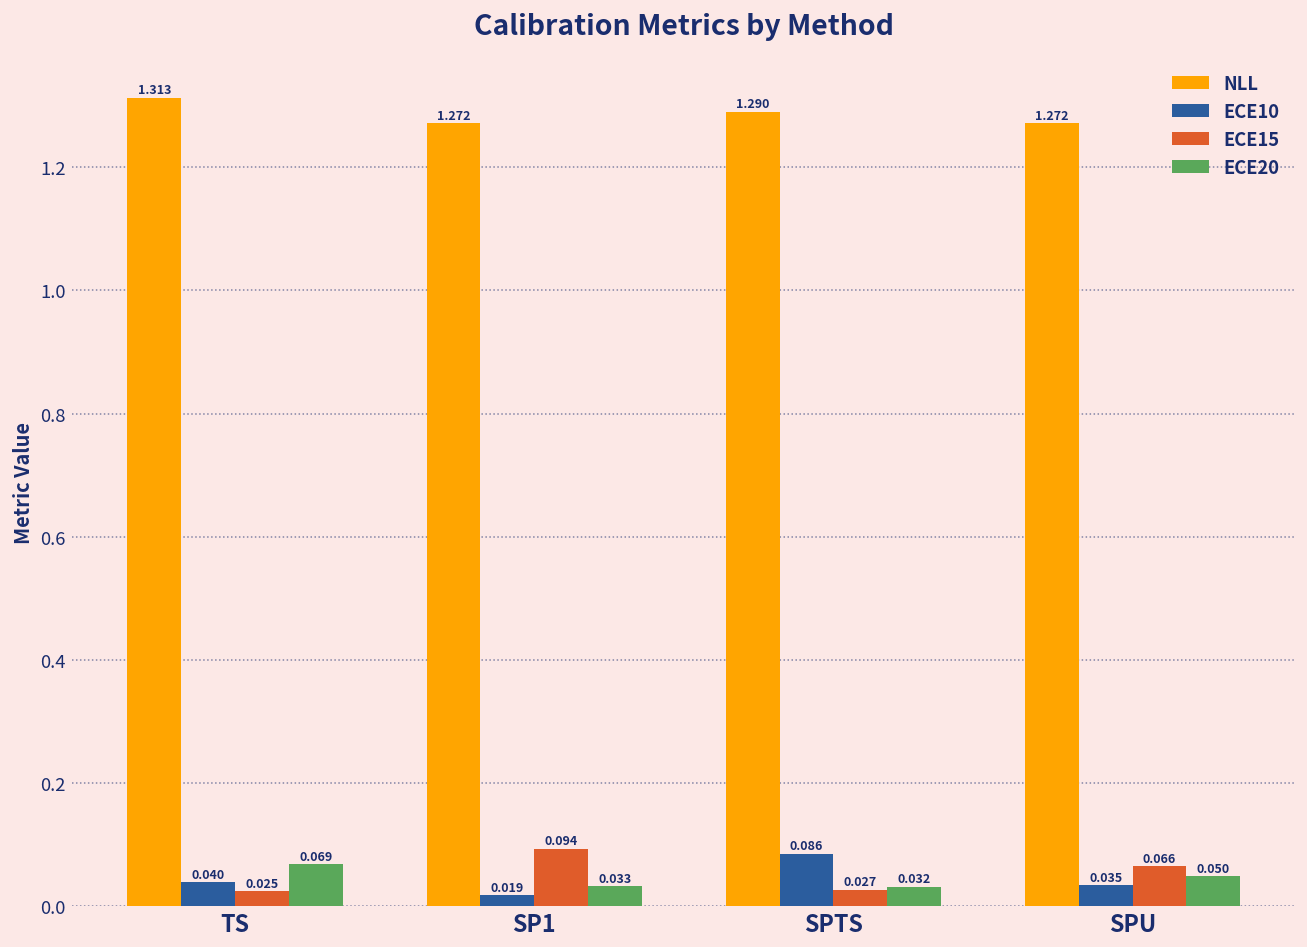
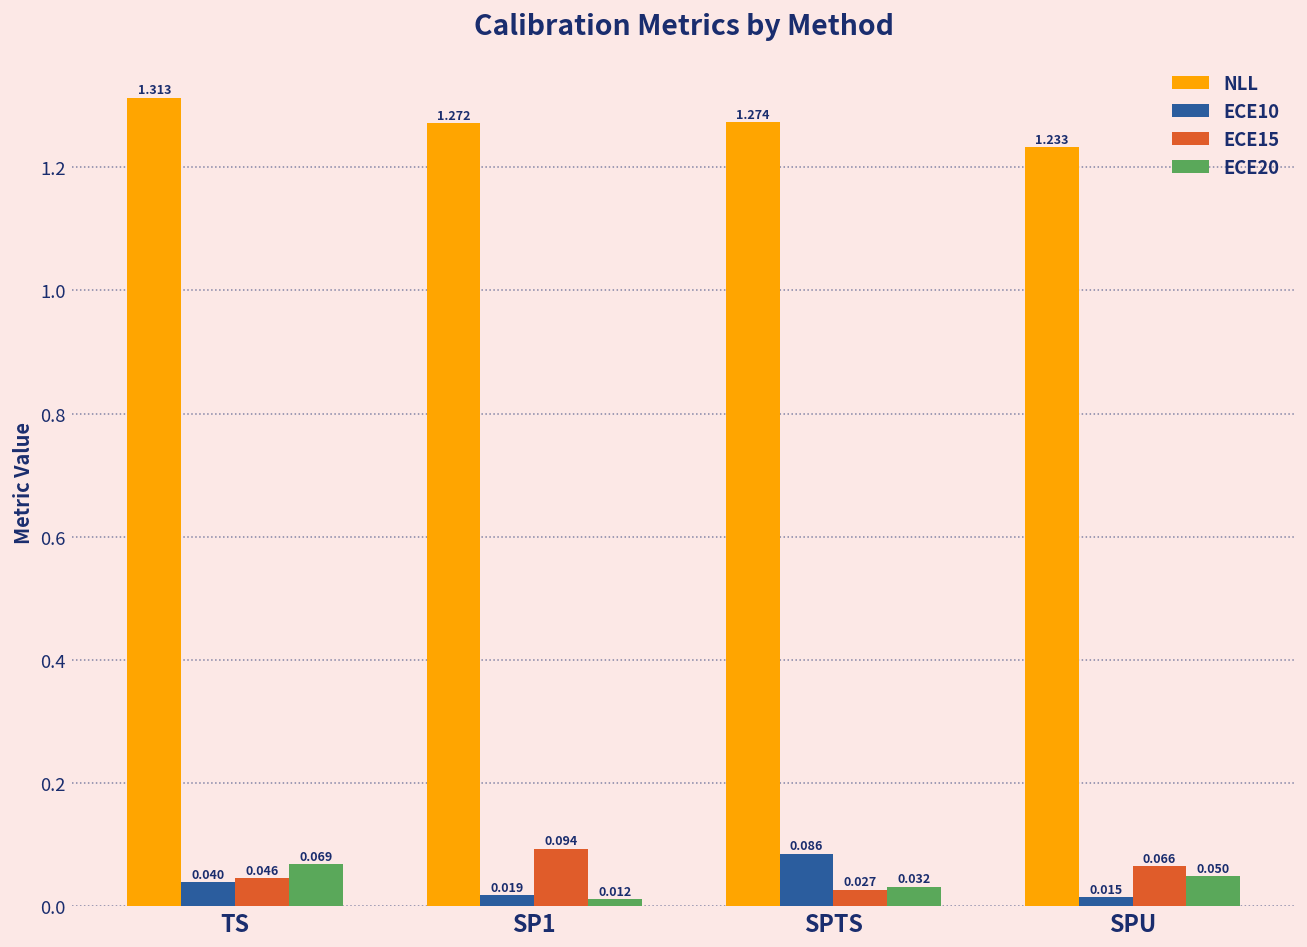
  {
    "NLL": {
      "TS": 1.313,
      "SP1": 1.272,
-     "SPTS": 1.290,
-     "SPU": 1.272
+     "SPTS": 1.274,
+     "SPU": 1.233
    },
    "ECE10": {
      "TS": 0.040,
      "SP1": 0.019,
      "SPTS": 0.086,
-     "SPU": 0.035
+     "SPU": 0.015
    },
    "ECE15": {
-     "TS": 0.025,
+     "TS": 0.046,
      "SP1": 0.094,
      "SPTS": 0.027,
      "SPU": 0.066
    },
    "ECE20": {
      "TS": 0.069,
-     "SP1": 0.033,
+     "SP1": 0.012,
      "SPTS": 0.032,
      "SPU": 0.050
    }
  }
